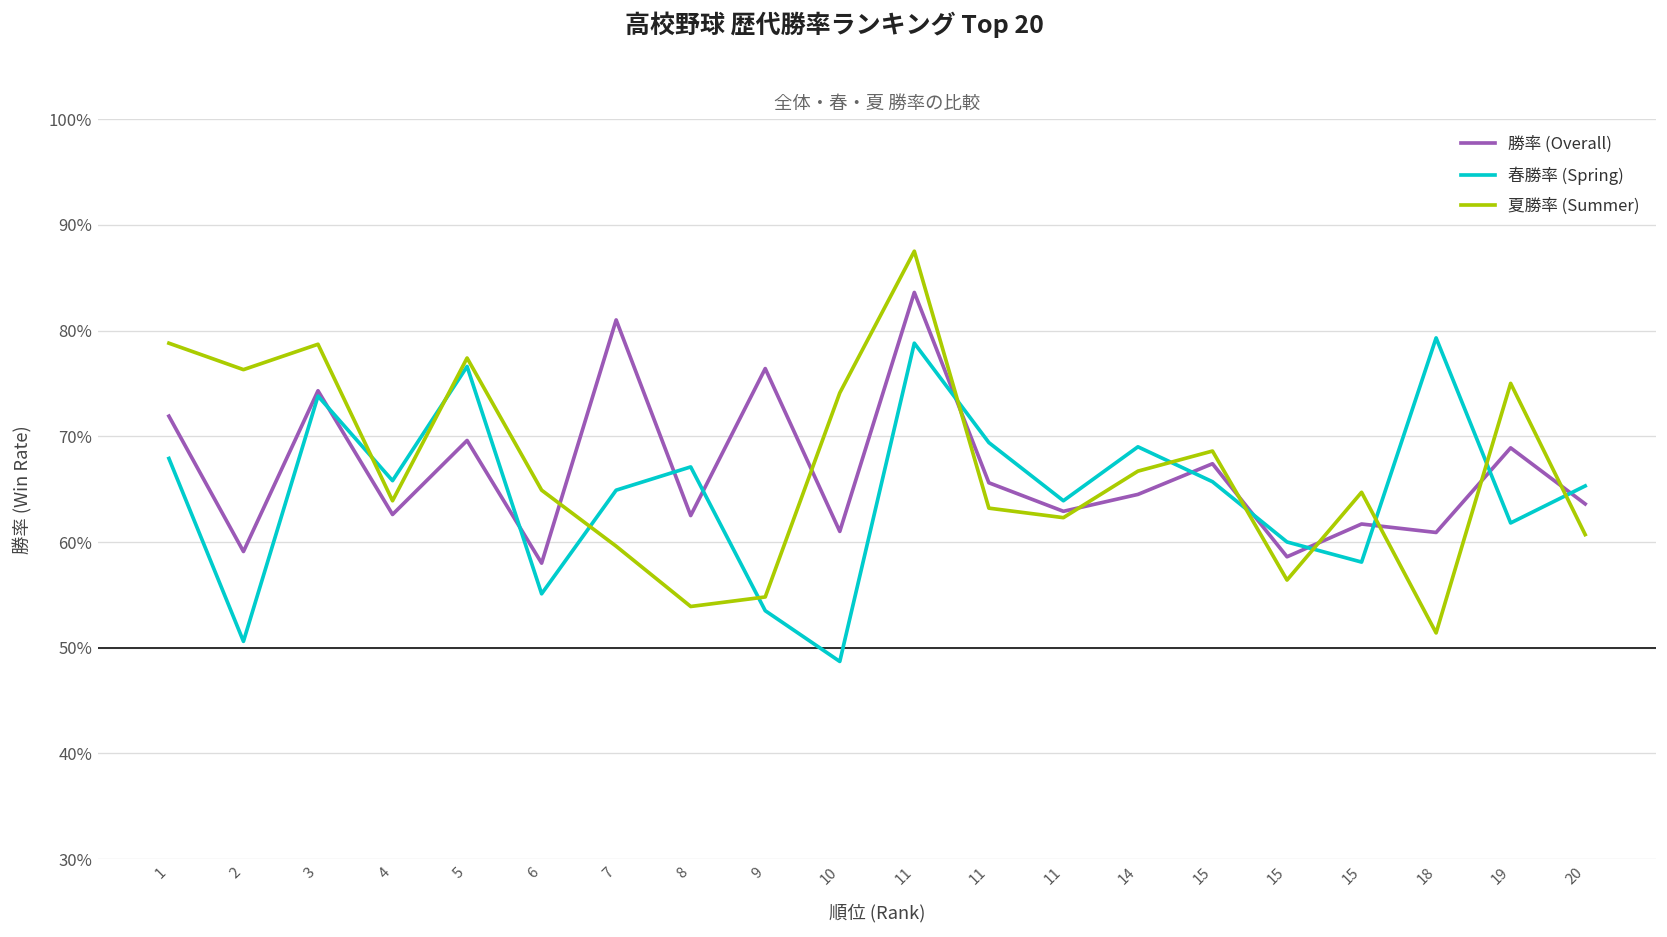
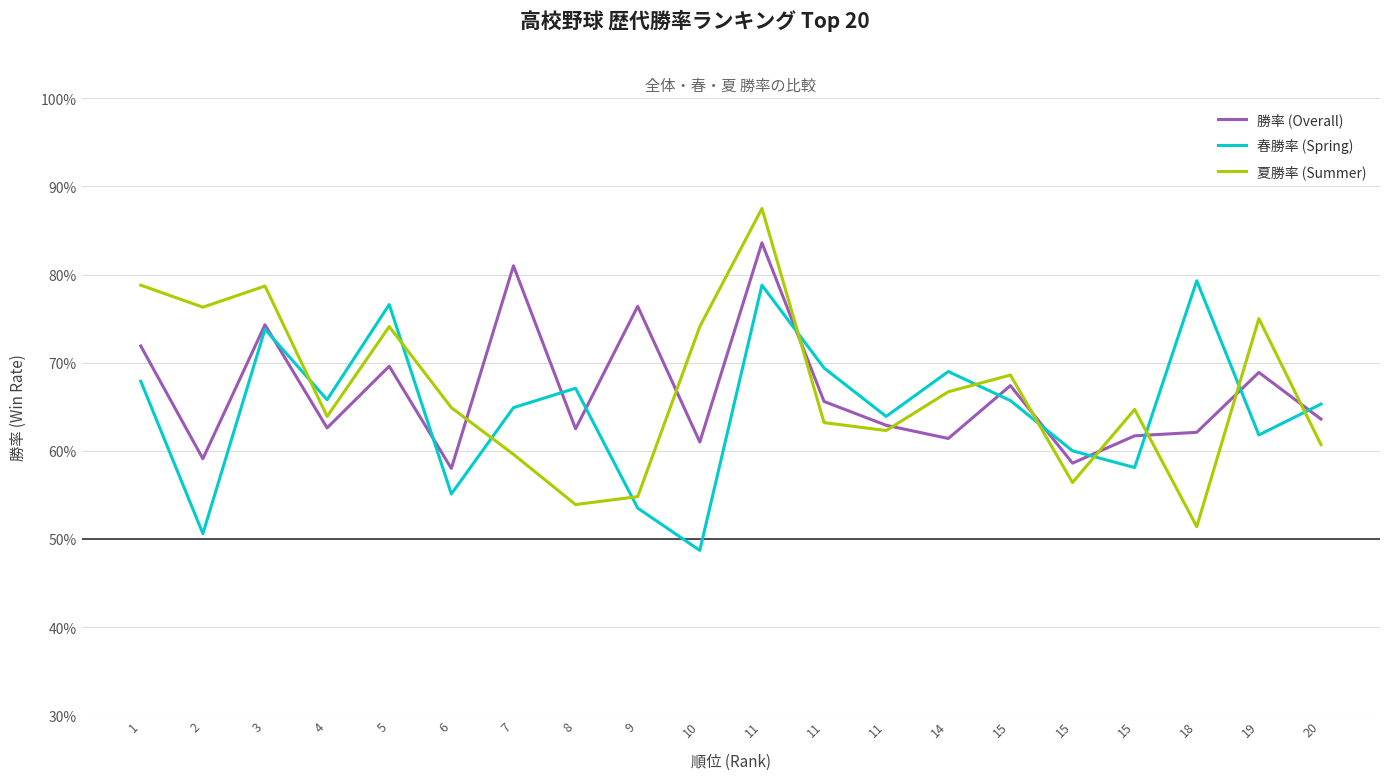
  {
    "勝率 (Overall)": {
      "1": "72%",
      "2": "59%",
      "3": "74%",
      "4": "63%",
      "5": "70%",
      "6": "58%",
      "7": "81%",
      "8": "63%",
      "9": "76%",
      "10": "61%",
-     "14": "65%",
-     "18": "61%",
+     "14": "61%",
+     "18": "62%",
      "19": "69%",
      "20": "64%"
    },
    "春勝率 (Spring)": {
      "1": "68%",
      "2": "51%",
      "3": "74%",
      "4": "66%",
      "5": "77%",
      "6": "55%",
      "7": "65%",
      "8": "67%",
      "9": "54%",
      "10": "49%",
      "14": "69%",
      "18": "79%",
      "19": "62%",
      "20": "65%"
    },
    "夏勝率 (Summer)": {
      "1": "79%",
      "2": "76%",
      "3": "79%",
      "4": "64%",
-     "5": "77%",
+     "5": "74%",
      "6": "65%",
      "7": "60%",
      "8": "54%",
      "9": "55%",
      "10": "74%",
      "14": "67%",
      "18": "51%",
      "19": "75%",
      "20": "61%"
    }
  }
